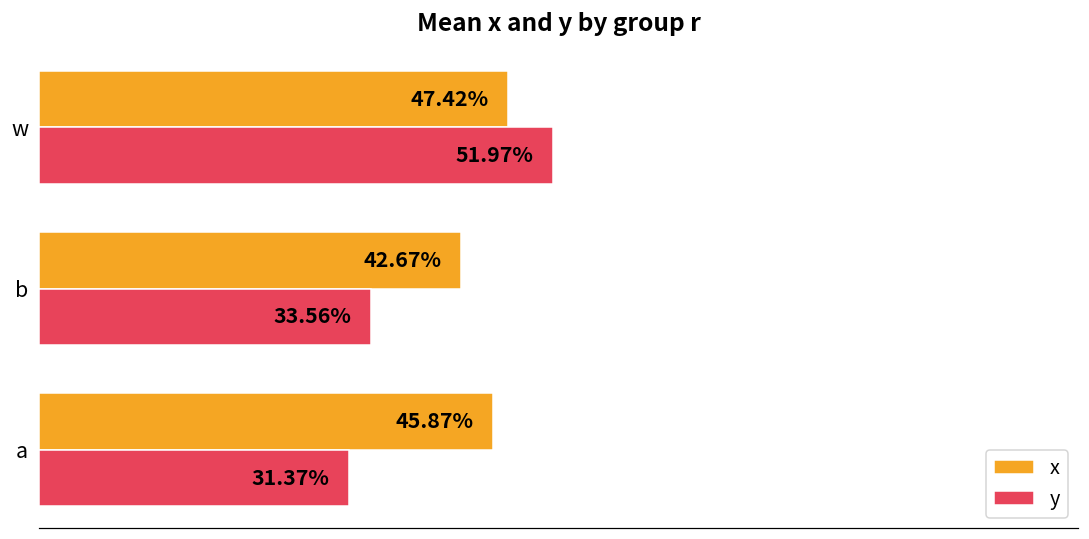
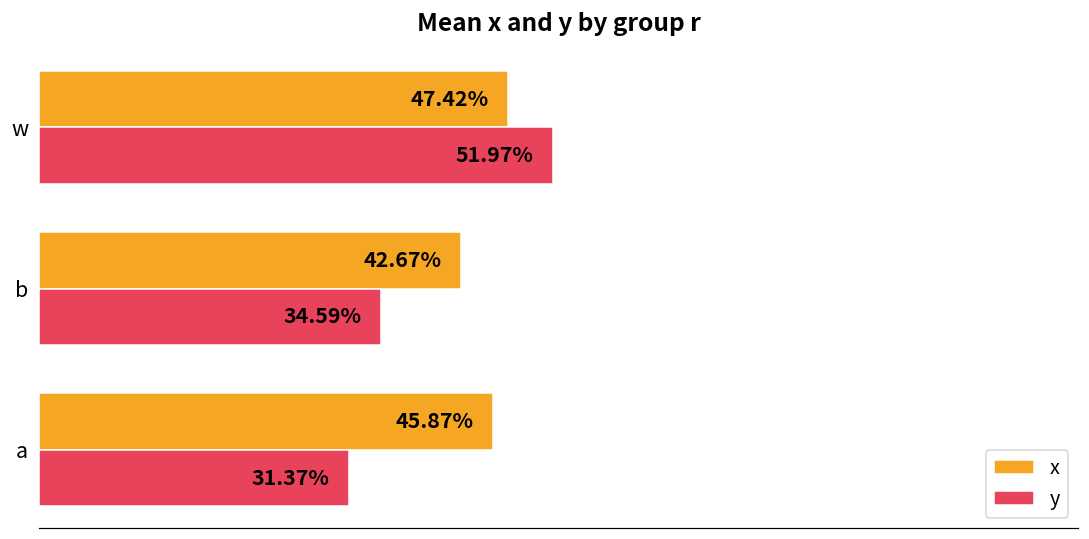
  {
    "x": {
      "w": "47.42%",
      "b": "42.67%",
      "a": "45.87%"
    },
    "y": {
      "w": "51.97%",
-     "b": "33.56%",
+     "b": "34.59%",
      "a": "31.37%"
    }
  }
